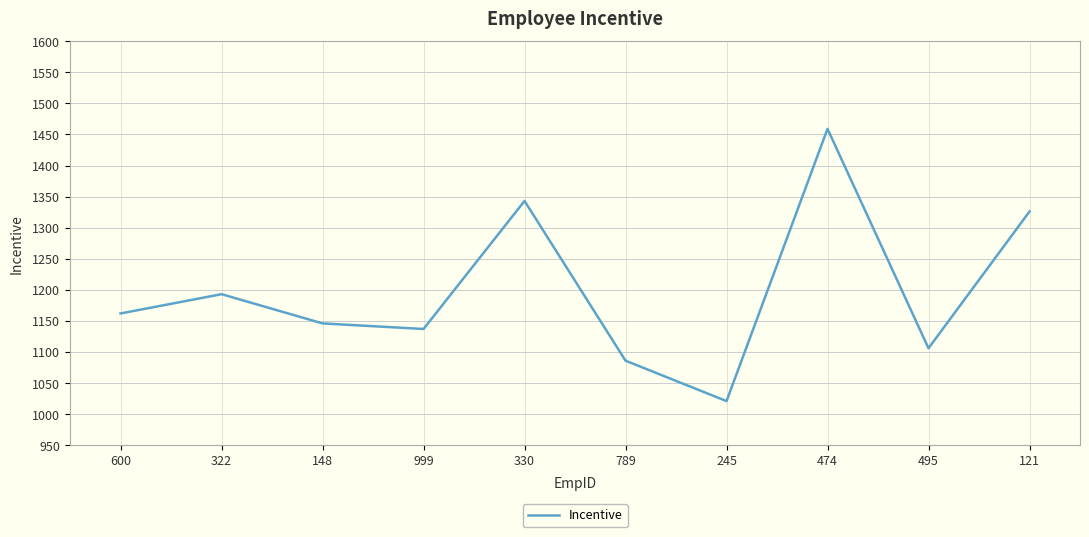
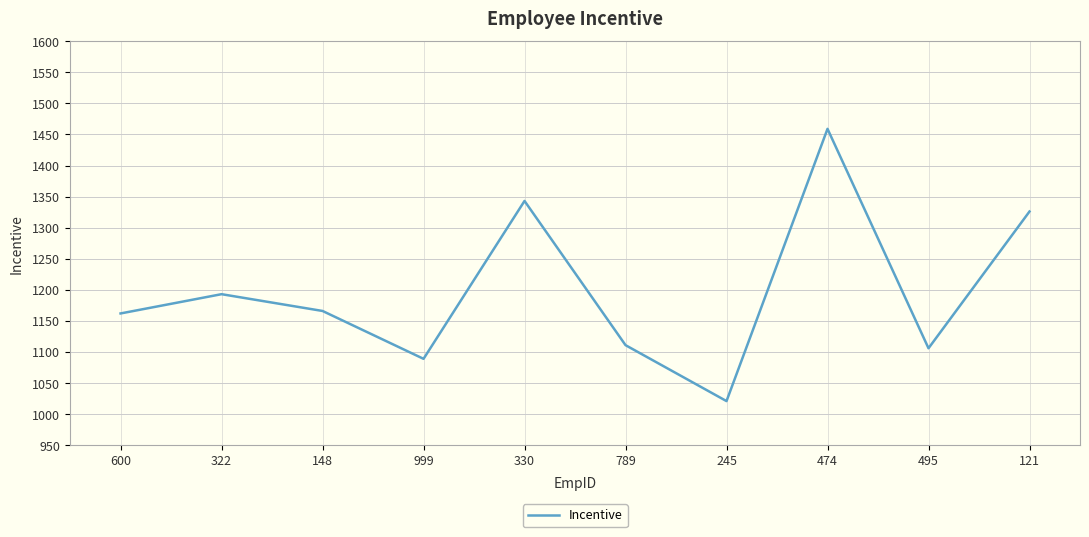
  {
    "600": 1160,
    "322": 1190,
-   "148": 1150,
-   "999": 1140,
+   "148": 1170,
+   "999": 1090,
    "330": 1340,
-   "789": 1090,
+   "789": 1110,
    "245": 1020,
    "474": 1460,
    "495": 1110,
    "121": 1330
  }
